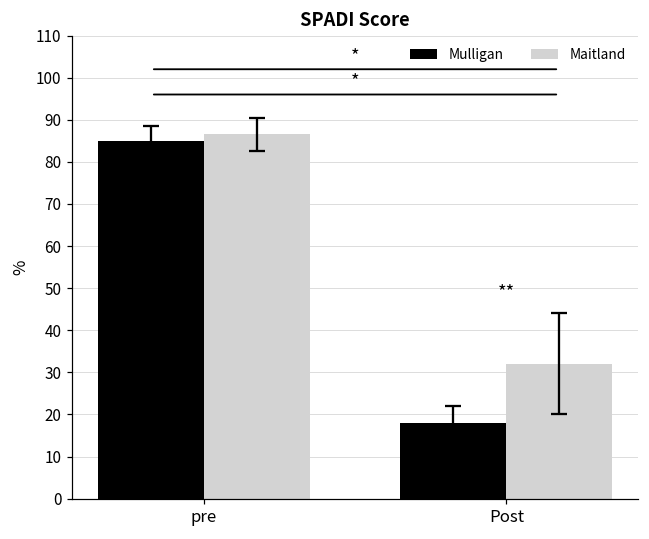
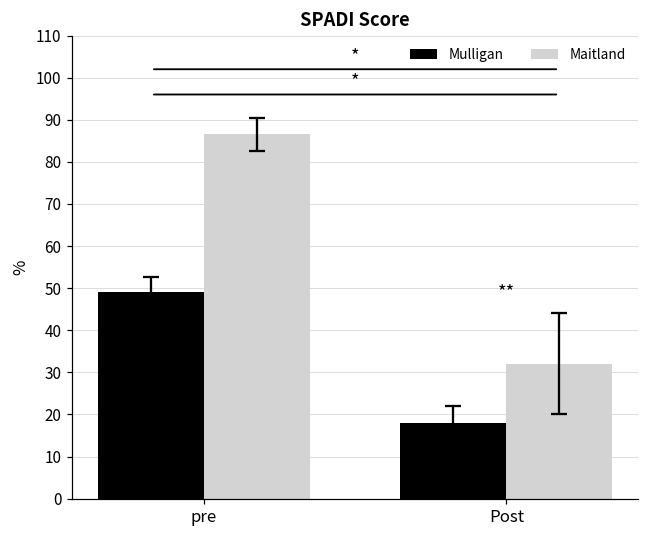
  {
    "Mulligan": {
-     "pre": 85,
+     "pre": 49,
      "Post": 18
    },
    "Maitland": {
      "pre": 87,
      "Post": 32
    }
  }
